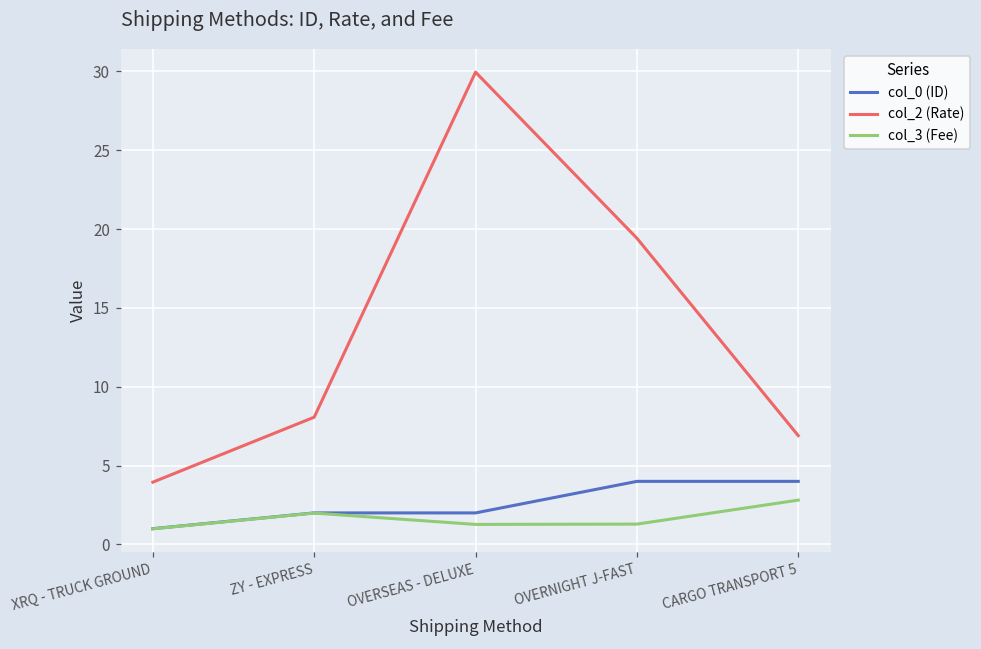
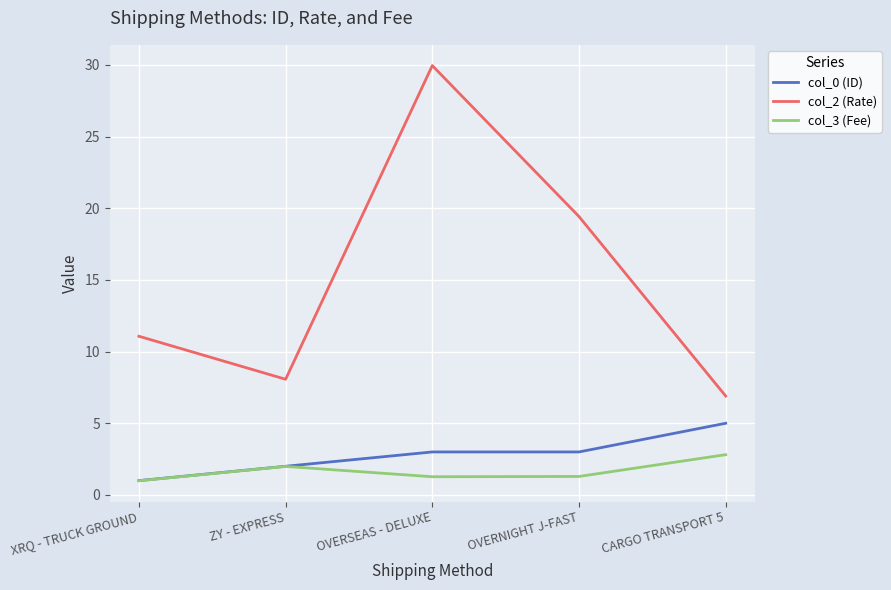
  {
    "col_0 (ID)": {
-     "OVERSEAS - DELUXE": 2,
-     "OVERNIGHT J-FAST": 4,
-     "CARGO TRANSPORT 5": 4
+     "OVERSEAS - DELUXE": 3,
+     "OVERNIGHT J-FAST": 3,
+     "CARGO TRANSPORT 5": 5
    },
    "col_2 (Rate)": {
-     "XRQ - TRUCK GROUND": 4.0,
+     "XRQ - TRUCK GROUND": 11.1,
      "ZY - EXPRESS": 8.1,
      "OVERSEAS - DELUXE": 30.0,
      "OVERNIGHT J-FAST": 19.4,
      "CARGO TRANSPORT 5": 6.9
    },
    "col_3 (Fee)": {
      "OVERSEAS - DELUXE": 1.3,
      "OVERNIGHT J-FAST": 1.3,
      "CARGO TRANSPORT 5": 2.8
    }
  }
